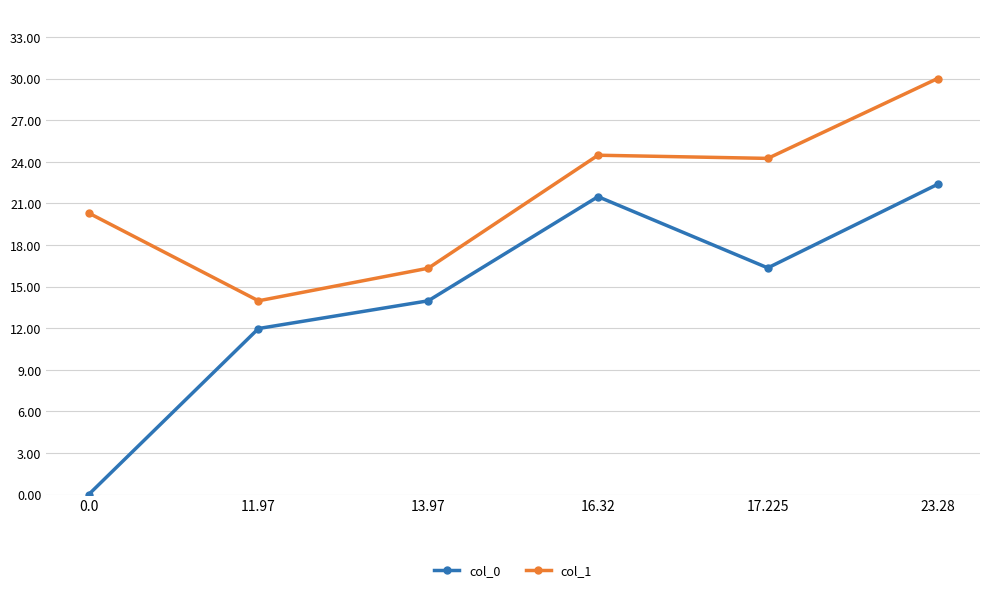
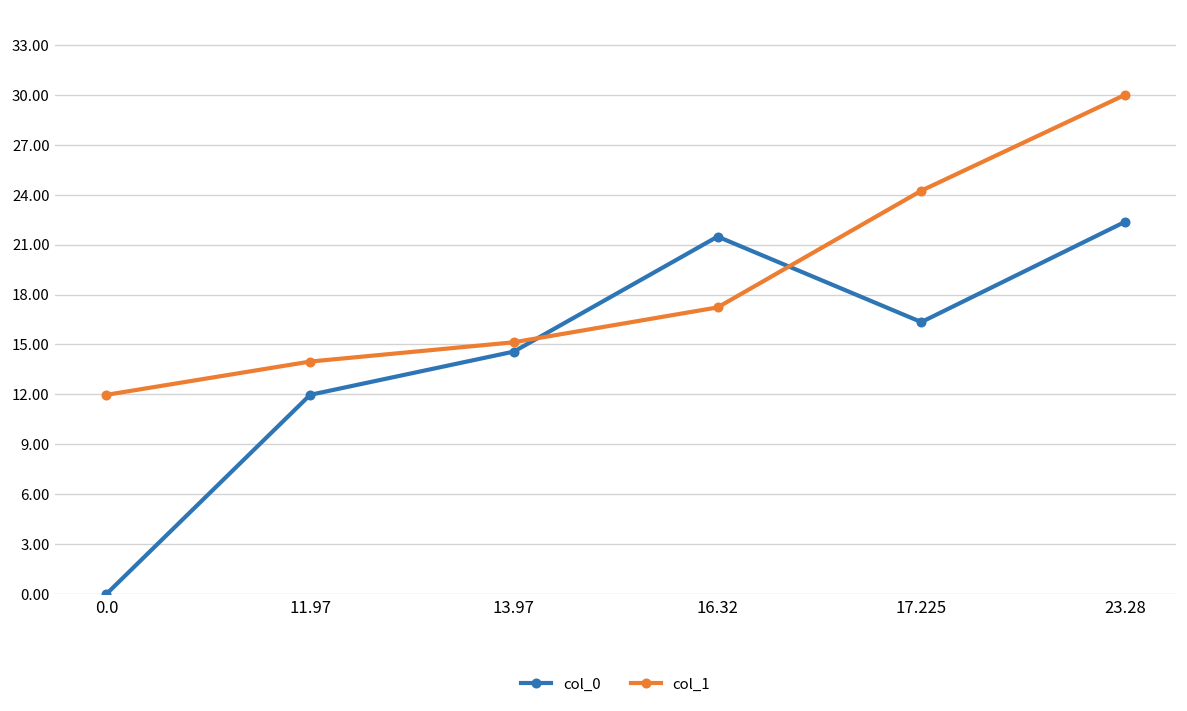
  {
    "col_0": {
      "0.0": 0.0,
      "11.97": 12.0,
-     "13.97": 14.0,
+     "13.97": 14.6,
      "16.32": 21.5,
      "17.225": 16.3,
      "23.28": 22.4
    },
    "col_1": {
-     "0.0": 20.3,
+     "0.0": 12.0,
      "11.97": 14.0,
-     "13.97": 16.3,
-     "16.32": 24.5,
+     "13.97": 15.1,
+     "16.32": 17.2,
      "17.225": 24.2,
      "23.28": 30.0
    }
  }
